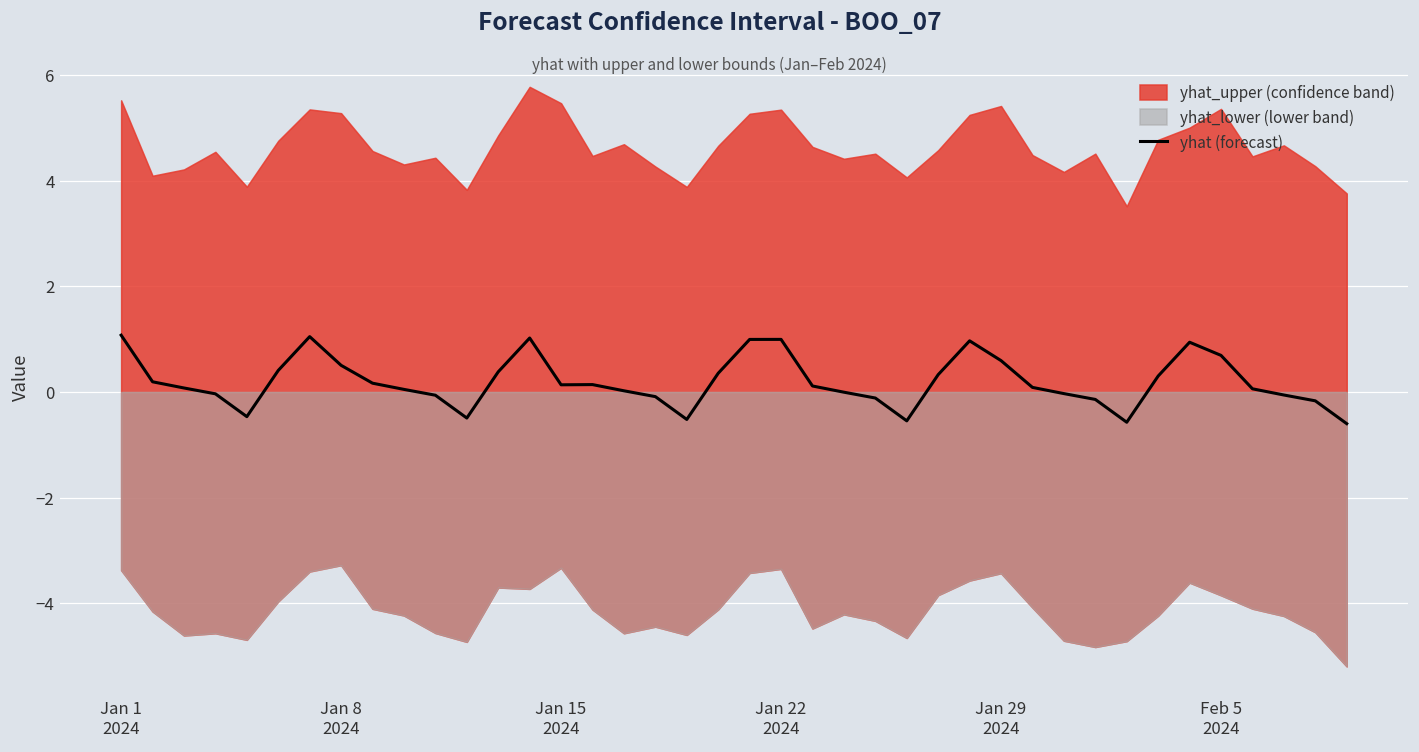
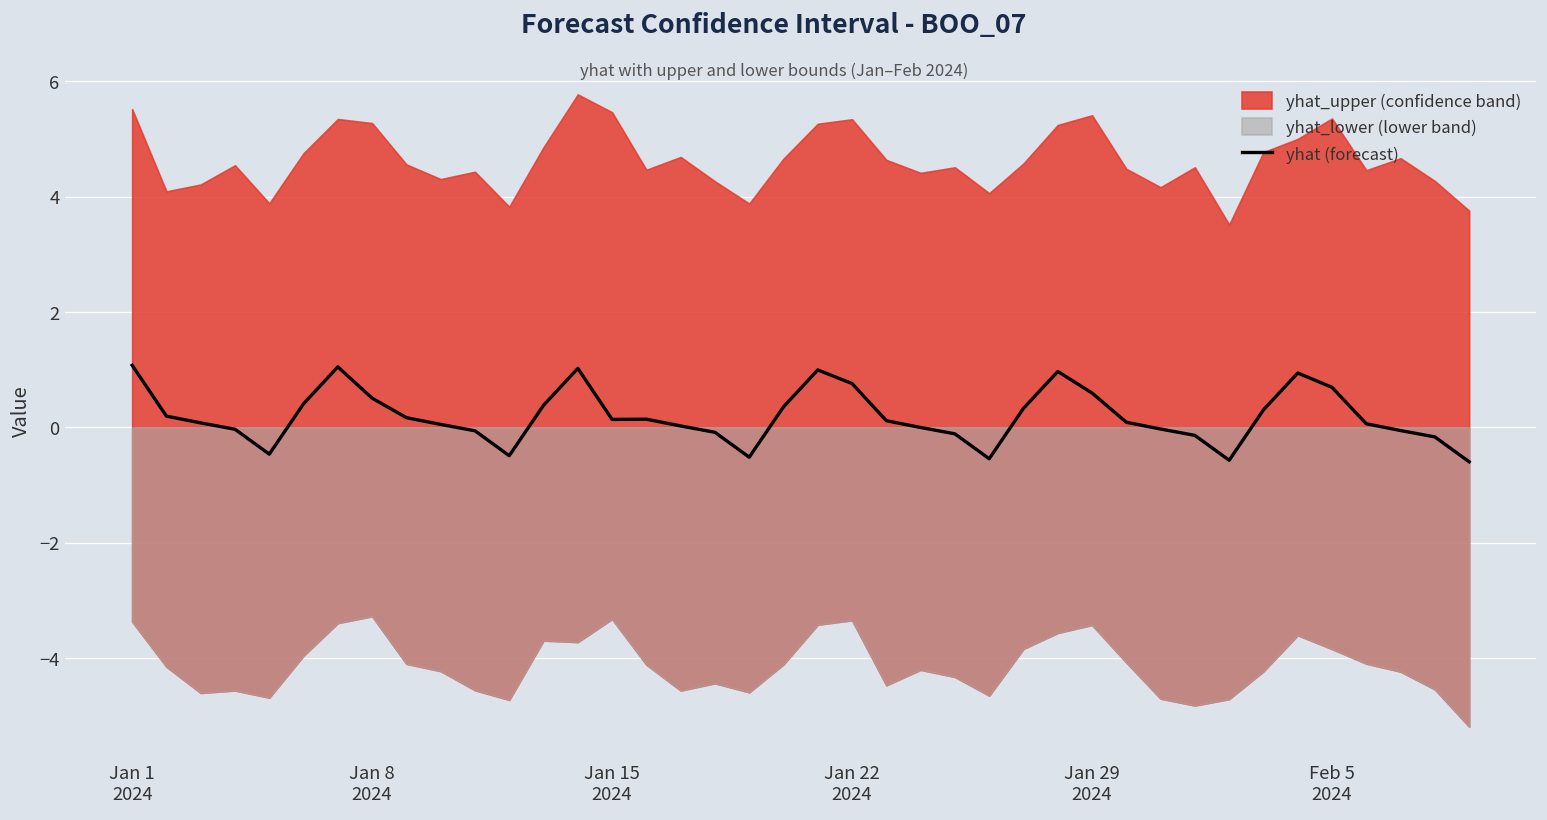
  {
    "yhat (forecast)": {
      "Jan 1 2024": 1.1,
      "Jan 8 2024": 0.5,
      "Jan 15 2024": 0.1,
-     "Jan 22 2024": 1.0,
+     "Jan 22 2024": 0.8,
      "Jan 29 2024": 0.6,
      "Feb 5 2024": 0.7
    }
  }
